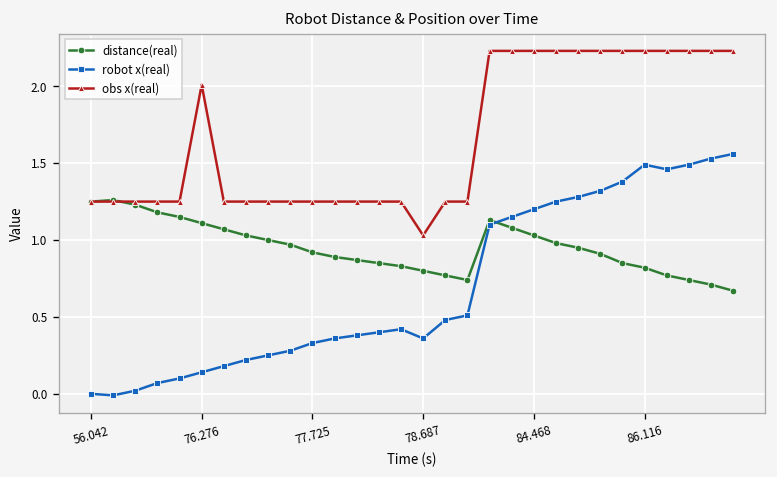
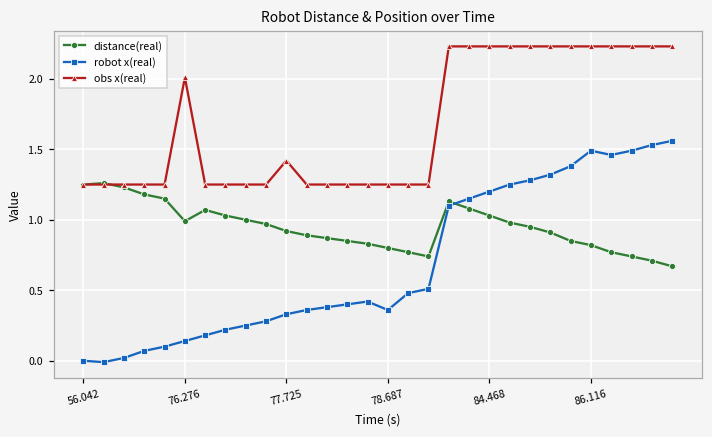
  {
    "distance(real)": {
-     "76.276": 1.11,
+     "76.276": 0.99,
      "77.725": 0.92,
      "78.687": 0.80,
      "84.468": 1.03,
      "86.116": 0.82
    },
    "robot x(real)": {
      "56.042": 0.00,
      "76.276": 0.14,
      "77.725": 0.33,
      "78.687": 0.36,
      "84.468": 1.20,
      "86.116": 1.49
    },
    "obs x(real)": {
      "76.276": 2.01,
-     "77.725": 1.25,
-     "78.687": 1.03,
+     "77.725": 1.42,
+     "78.687": 1.25,
      "84.468": 2.23,
      "86.116": 2.23
    }
  }
